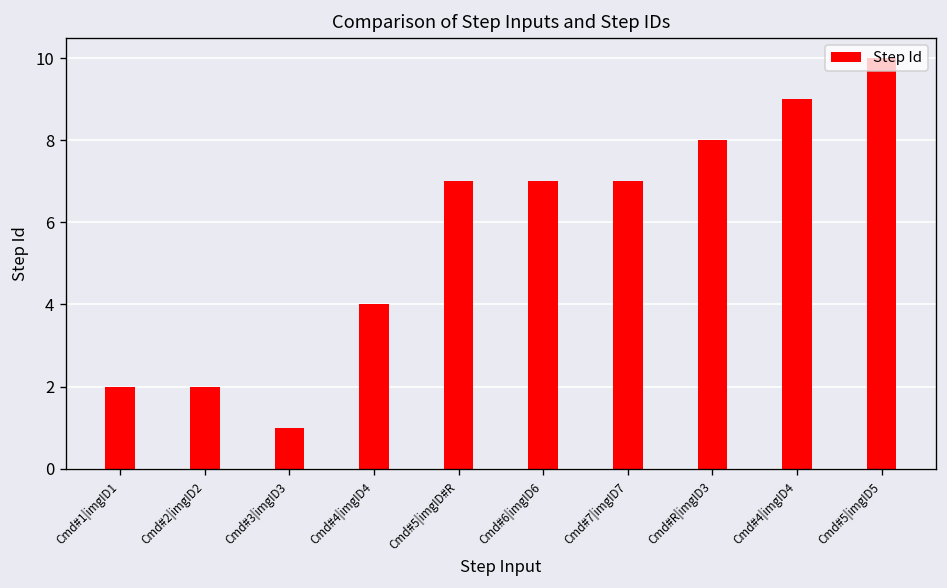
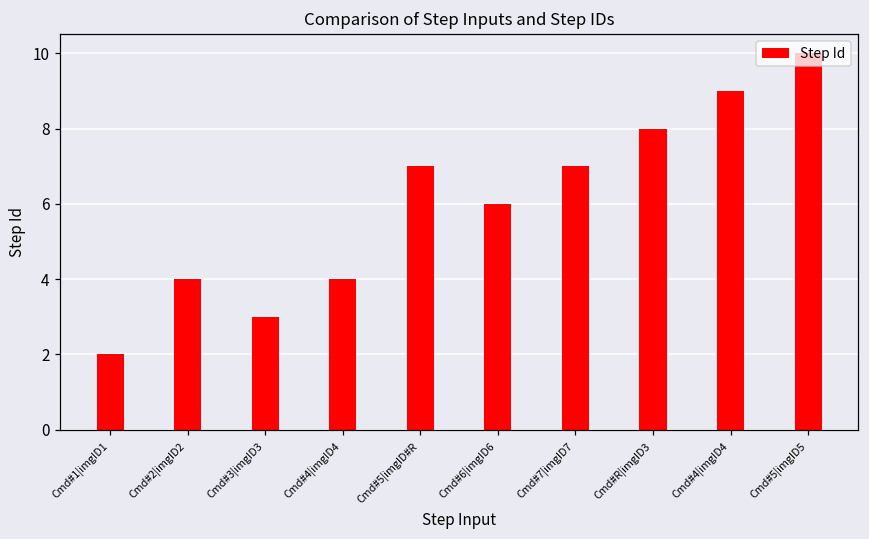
  {
    "Cmd#1|imgID1": 2,
-   "Cmd#2|imgID2": 2,
-   "Cmd#3|imgID3": 1,
+   "Cmd#2|imgID2": 4,
+   "Cmd#3|imgID3": 3,
    "Cmd#5|imgID#R": 7,
-   "Cmd#6|imgID6": 7,
+   "Cmd#6|imgID6": 6,
    "Cmd#7|imgID7": 7,
    "Cmd#R|imgID3": 8
  }
